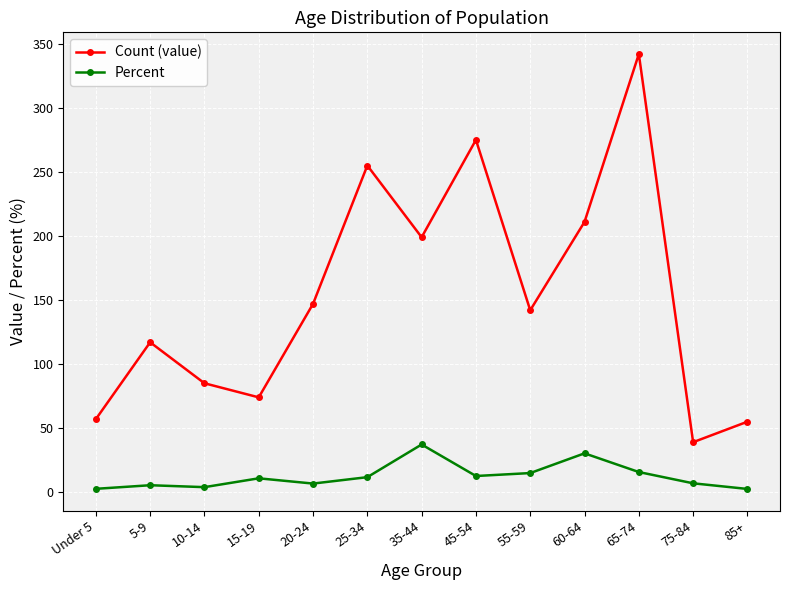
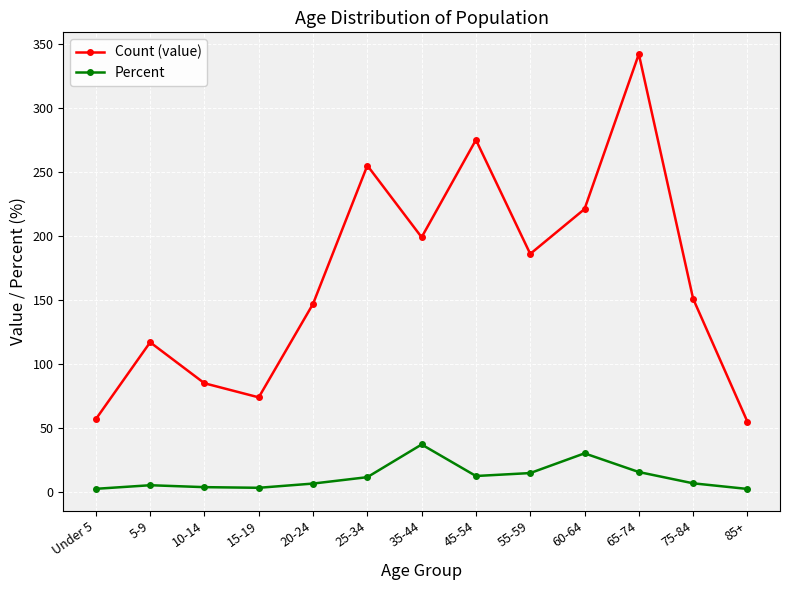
  {
    "Count (value)": {
      "Under 5": 57,
      "5-9": 117,
      "10-14": 85,
      "15-19": 74,
      "20-24": 147,
      "25-34": 255,
      "35-44": 199,
      "45-54": 275,
-     "55-59": 142,
-     "60-64": 211,
+     "55-59": 186,
+     "60-64": 221,
      "65-74": 342,
-     "75-84": 39,
+     "75-84": 151,
      "85+": 55
    },
    "Percent": {
      "Under 5": 3,
      "5-9": 5,
      "10-14": 4,
-     "15-19": 11,
+     "15-19": 3,
      "20-24": 7,
      "25-34": 12,
      "35-44": 37,
      "45-54": 13,
      "55-59": 15,
      "60-64": 30,
      "65-74": 16,
      "75-84": 7,
      "85+": 3
    }
  }
